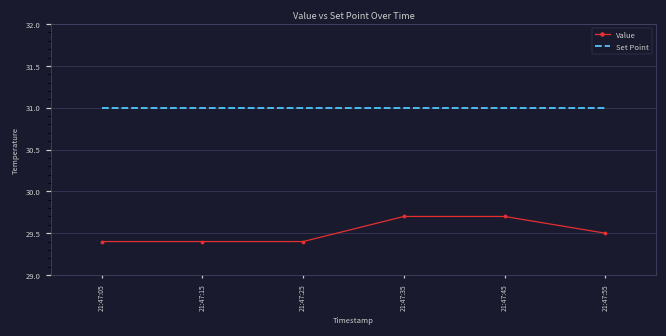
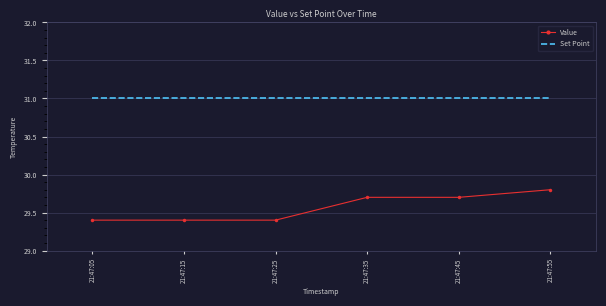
  {
    "Value": {
      "21:47:05": 29.4,
      "21:47:15": 29.4,
      "21:47:25": 29.4,
      "21:47:35": 29.7,
      "21:47:45": 29.7,
-     "21:47:55": 29.5
+     "21:47:55": 29.8
    },
    "Set Point": {
      "21:47:05": 31.0,
      "21:47:15": 31.0,
      "21:47:25": 31.0,
      "21:47:35": 31.0,
      "21:47:45": 31.0,
      "21:47:55": 31.0
    }
  }
